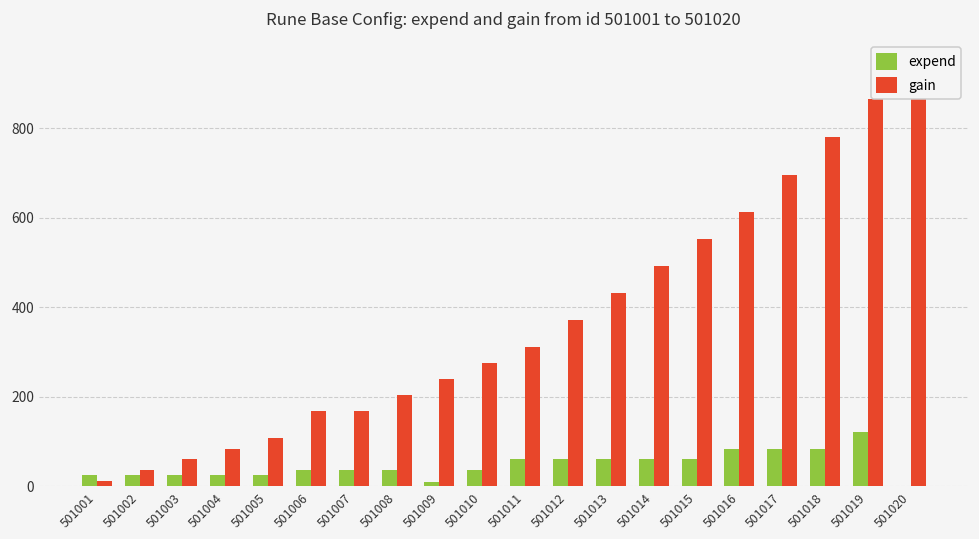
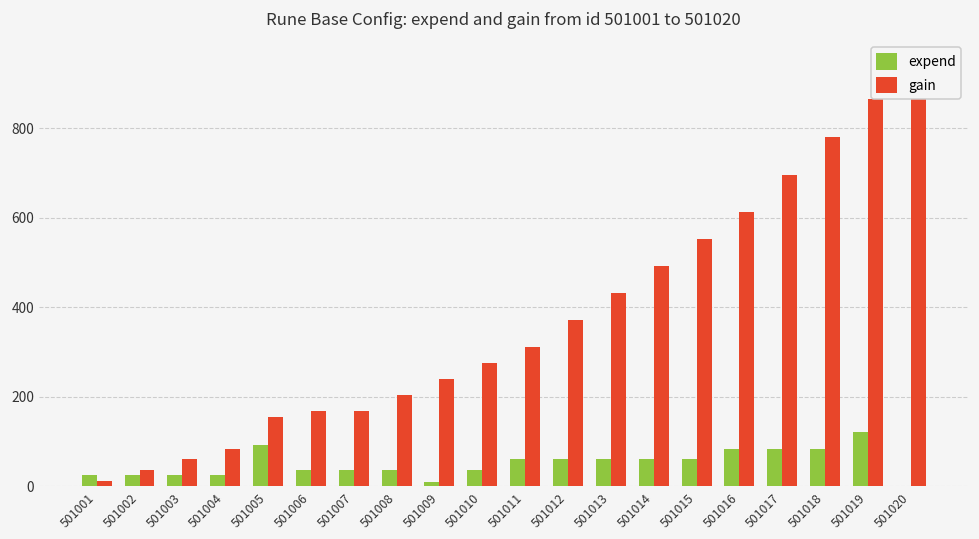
  {
    "expend": {
      "501001": 20,
      "501002": 20,
      "501003": 20,
      "501004": 20,
-     "501005": 20,
+     "501005": 90,
      "501006": 40,
      "501007": 40,
      "501008": 40,
      "501009": 10,
      "501010": 40,
      "501011": 60,
      "501012": 60,
      "501013": 60,
      "501014": 60,
      "501015": 60,
      "501016": 80,
      "501017": 80,
      "501018": 80,
      "501019": 120,
      "501020": 0
    },
    "gain": {
      "501001": 10,
      "501002": 40,
      "501003": 60,
      "501004": 80,
-     "501005": 110,
+     "501005": 160,
      "501006": 170,
      "501007": 170,
      "501008": 200,
      "501009": 240,
      "501010": 280,
      "501011": 310,
      "501012": 370,
      "501013": 430,
      "501014": 490,
      "501015": 550,
      "501016": 610,
      "501017": 700,
      "501018": 780,
      "501019": 860
    }
  }
